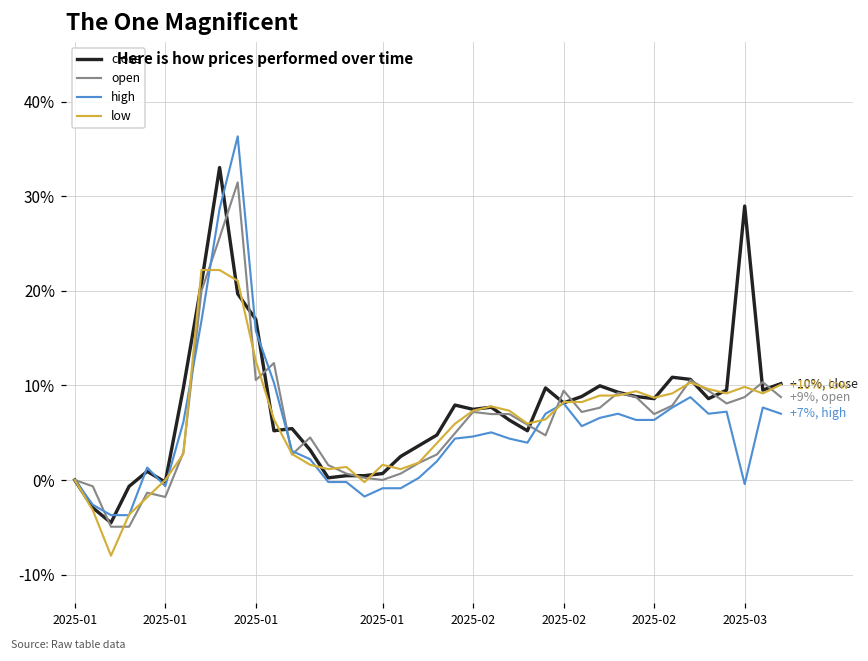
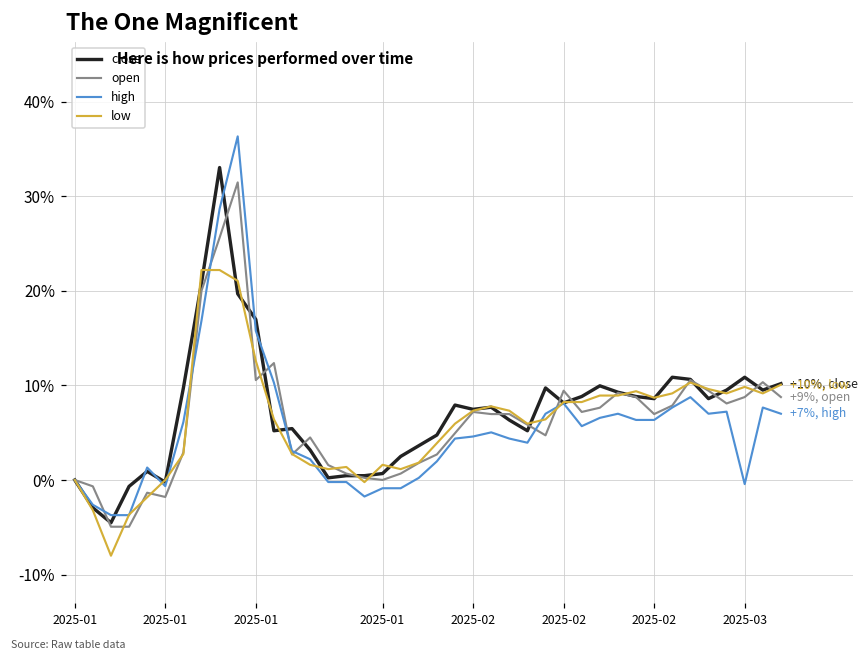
  {
    "close": {
-     "2025-03": "29%"
+     "2025-03": "11%"
    },
    "open": {
      "2025-03": "9%"
    },
    "high": {
      "2025-03": "0%"
    },
    "low": {
      "2025-03": "10%"
    }
  }
